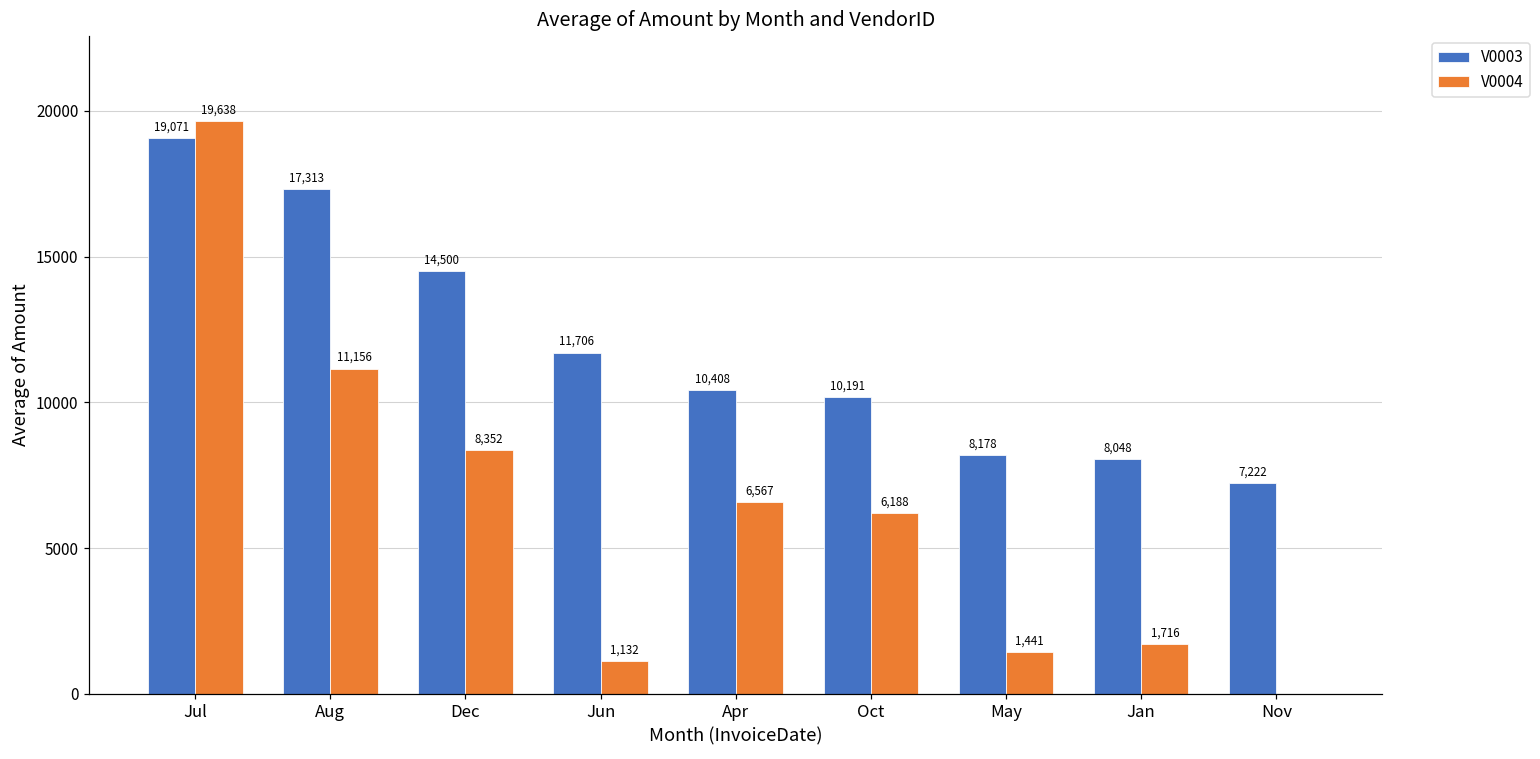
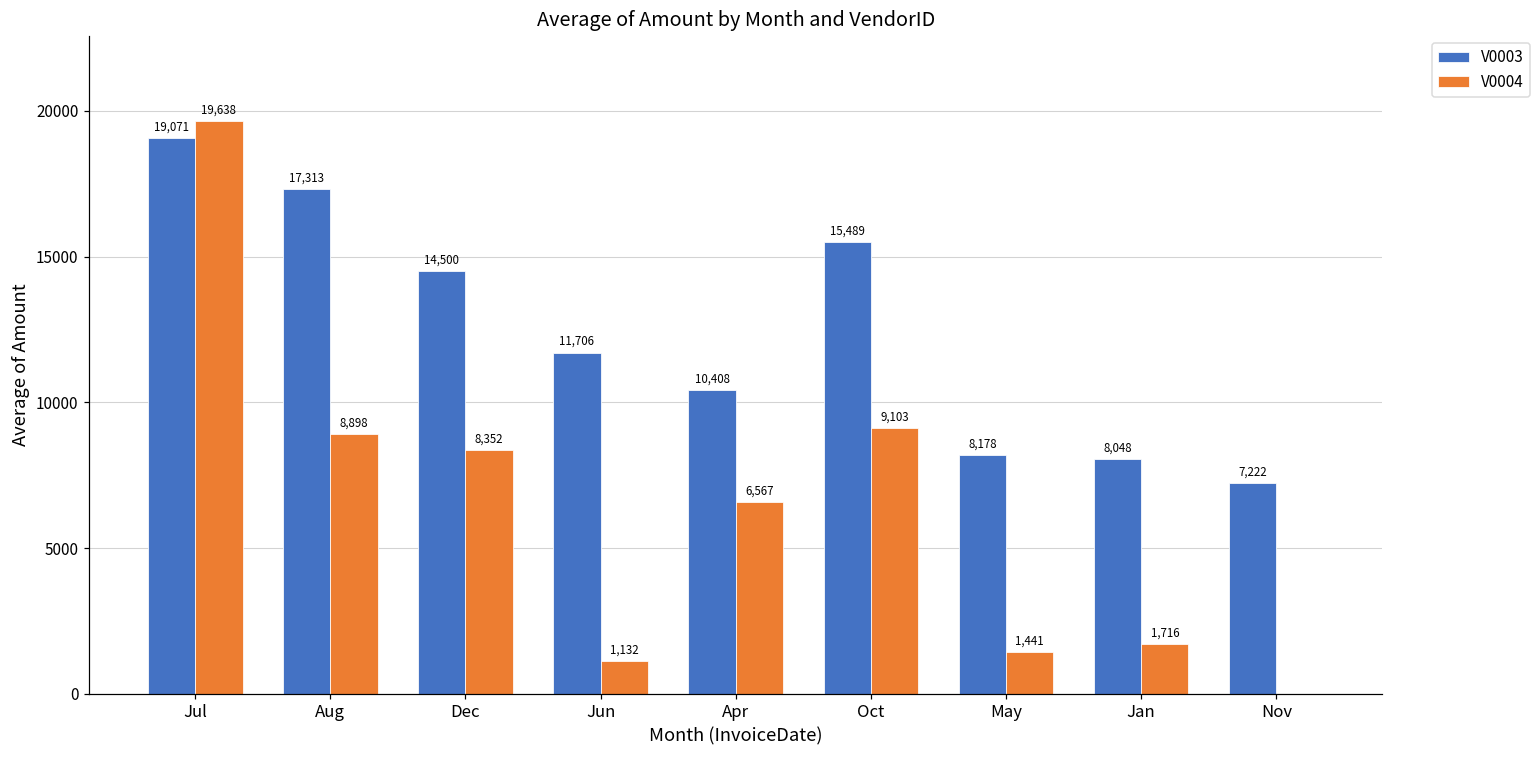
  {
    "V0003": {
      "Jul": "19,071",
      "Aug": "17,313",
      "Dec": "14,500",
      "Jun": "11,706",
      "Apr": "10,408",
-     "Oct": "10,191",
+     "Oct": "15,489",
      "May": "8,178",
      "Jan": "8,048",
      "Nov": "7,222"
    },
    "V0004": {
      "Jul": "19,638",
-     "Aug": "11,156",
+     "Aug": "8,898",
      "Dec": "8,352",
      "Jun": "1,132",
      "Apr": "6,567",
-     "Oct": "6,188",
+     "Oct": "9,103",
      "May": "1,441",
      "Jan": "1,716"
    }
  }
